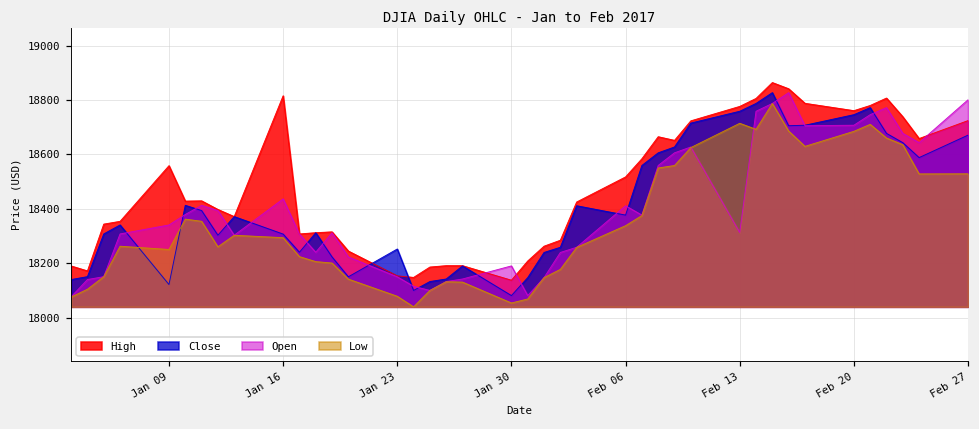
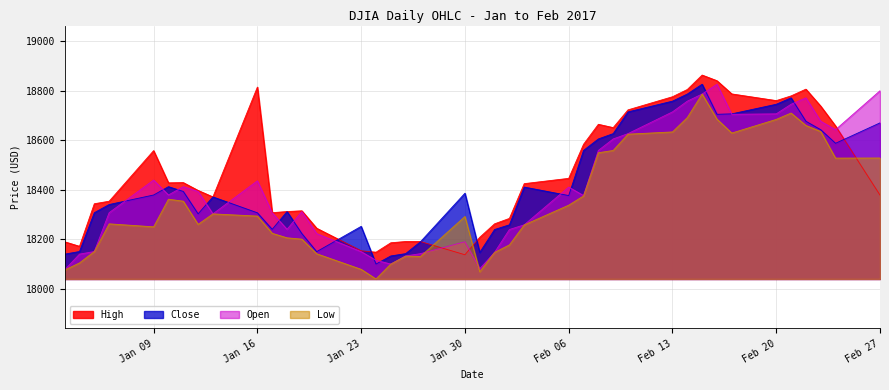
  {
    "High": {
      "Jan 09": 18560,
      "Jan 16": 18820,
      "Jan 30": 18140,
-     "Feb 06": 18520,
+     "Feb 06": 18450,
      "Feb 13": 18780,
      "Feb 20": 18760,
-     "Feb 27": 18720
+     "Feb 27": 18380
    },
    "Close": {
-     "Jan 09": 18120,
+     "Jan 09": 18380,
      "Jan 16": 18310,
      "Jan 23": 18250,
-     "Jan 30": 18080,
+     "Jan 30": 18390,
      "Feb 06": 18380,
      "Feb 13": 18760,
      "Feb 20": 18750,
      "Feb 27": 18670
    },
    "Open": {
-     "Jan 09": 18340,
+     "Jan 09": 18440,
      "Jan 16": 18440,
      "Jan 30": 18190,
      "Feb 06": 18410,
-     "Feb 13": 18310,
+     "Feb 13": 18720,
      "Feb 20": 18710,
      "Feb 27": 18800
    },
    "Low": {
      "Jan 09": 18250,
      "Jan 16": 18290,
      "Jan 23": 18080,
-     "Jan 30": 18050,
+     "Jan 30": 18290,
      "Feb 06": 18340,
-     "Feb 13": 18710,
+     "Feb 13": 18630,
      "Feb 20": 18690,
      "Feb 27": 18530
    }
  }
